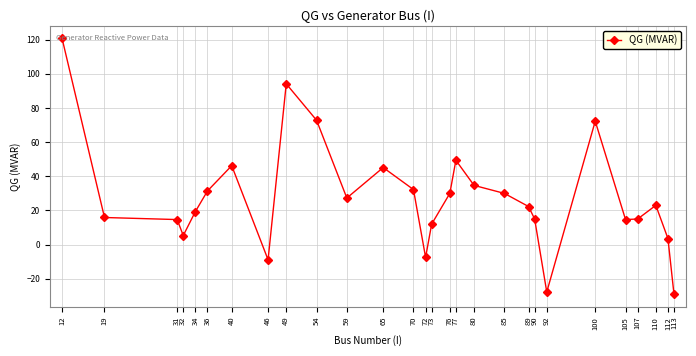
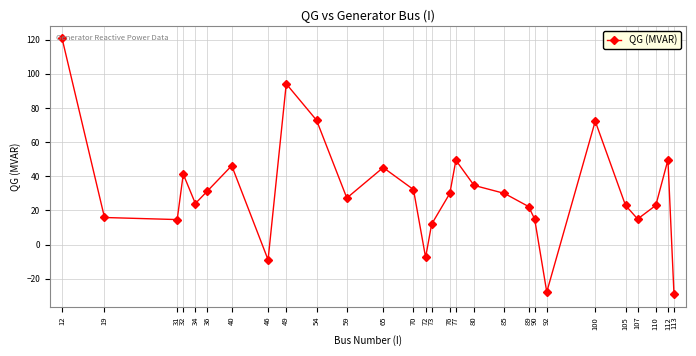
  {
    "12": 121,
    "19": 16,
    "31": 15,
-   "32": 5,
-   "34": 19,
+   "32": 41,
+   "34": 24,
    "36": 31,
    "40": 46,
    "46": -9,
    "49": 94,
    "54": 73,
    "59": 27,
    "65": 45,
    "70": 32,
    "72": -7,
    "73": 12,
    "76": 30,
    "77": 49,
    "80": 35,
    "85": 30,
    "89": 22,
    "90": 15,
    "92": -28,
    "100": 72,
-   "105": 15,
+   "105": 23,
    "107": 15,
    "110": 23,
-   "112": 4,
+   "112": 50,
    "113": -29
  }
